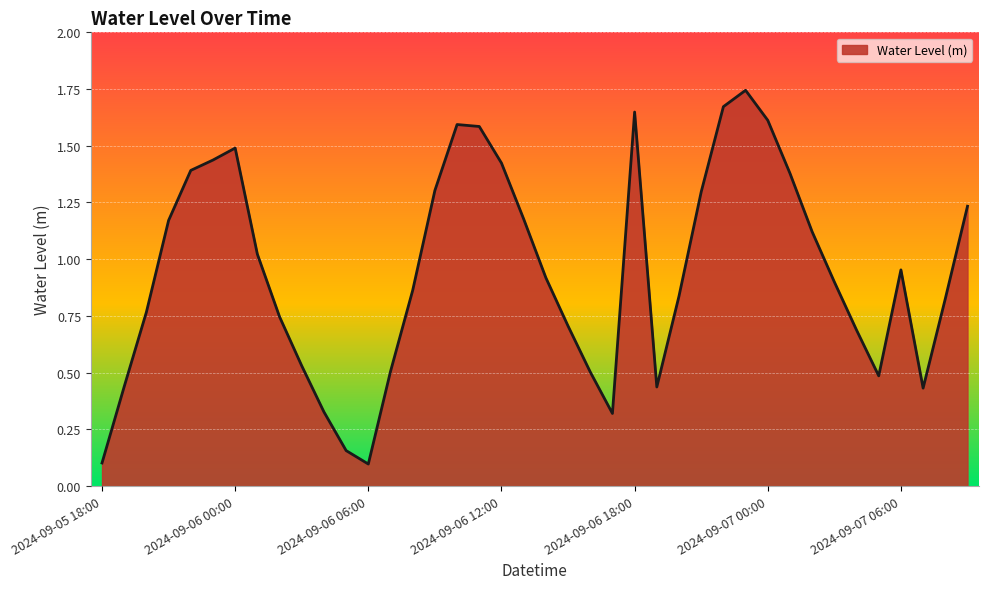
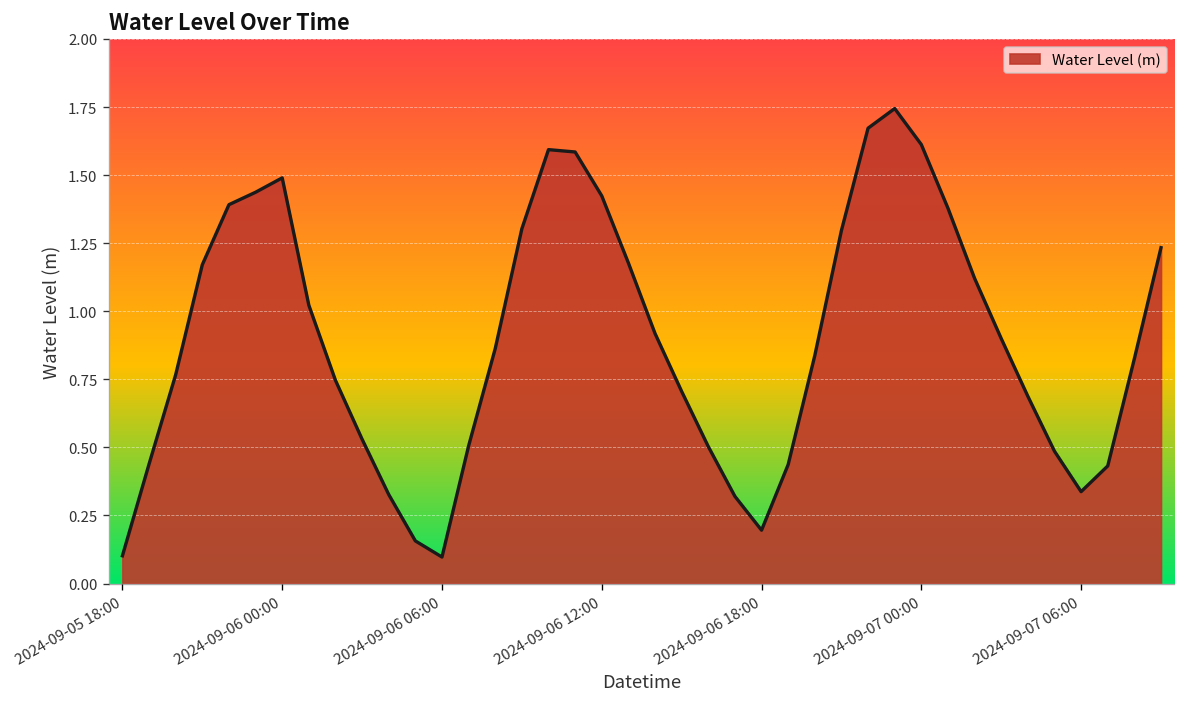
  {
    "2024-09-05 18:00": 0.10,
    "2024-09-06 00:00": 1.49,
    "2024-09-06 06:00": 0.10,
    "2024-09-06 12:00": 1.42,
-   "2024-09-06 18:00": 1.65,
+   "2024-09-06 18:00": 0.20,
    "2024-09-07 00:00": 1.61,
-   "2024-09-07 06:00": 0.95
+   "2024-09-07 06:00": 0.34
  }
